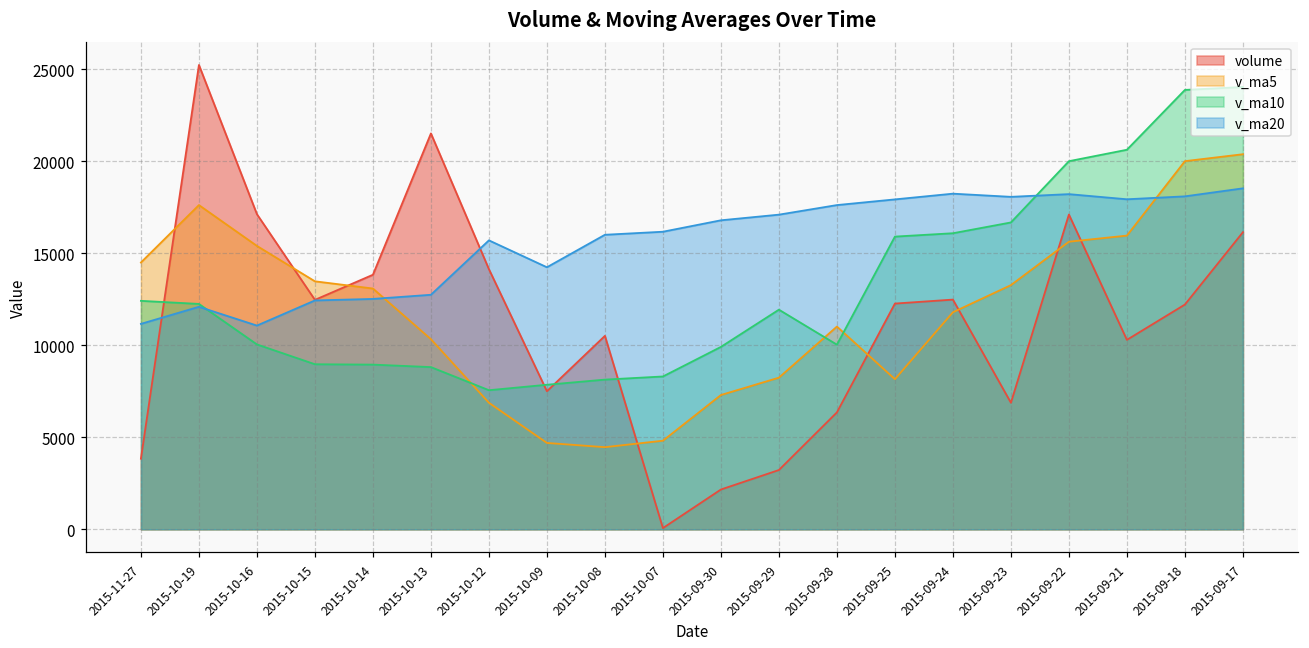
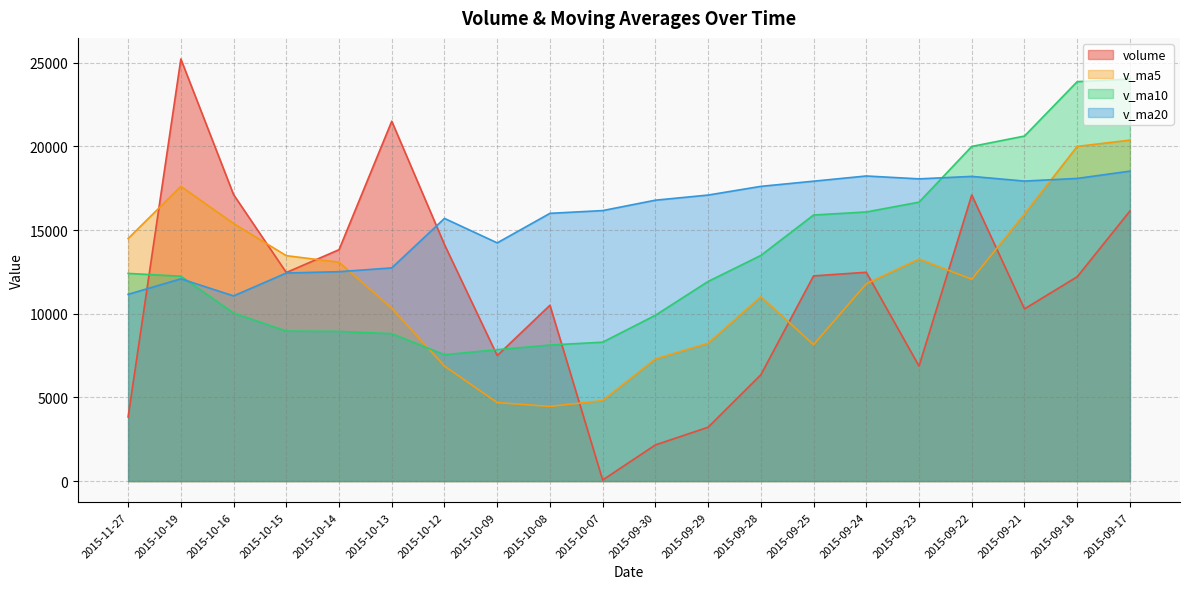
  {
    "volume": {
      "2015-11-27": 3800,
      "2015-10-19": 25200,
      "2015-10-16": 17100,
      "2015-10-14": 13800,
      "2015-10-13": 21500,
      "2015-10-12": 14100,
      "2015-10-09": 7500,
      "2015-10-08": 10500,
      "2015-10-07": 100,
      "2015-09-30": 2200,
      "2015-09-29": 3200,
      "2015-09-28": 6400,
      "2015-09-25": 12300,
      "2015-09-24": 12500,
      "2015-09-23": 6900,
      "2015-09-22": 17100,
      "2015-09-21": 10300,
      "2015-09-18": 12200,
      "2015-09-17": 16100
    },
    "v_ma5": {
      "2015-11-27": 14500,
      "2015-10-19": 17600,
      "2015-10-16": 15400,
      "2015-10-15": 13500,
      "2015-10-14": 13100,
      "2015-10-13": 10300,
      "2015-10-12": 6900,
      "2015-10-09": 4700,
      "2015-10-08": 4500,
      "2015-10-07": 4800,
      "2015-09-30": 7300,
      "2015-09-29": 8200,
      "2015-09-28": 11000,
      "2015-09-25": 8200,
      "2015-09-24": 11800,
      "2015-09-23": 13300,
-     "2015-09-22": 15600,
+     "2015-09-22": 12100,
      "2015-09-21": 16000,
      "2015-09-18": 20000,
      "2015-09-17": 20400
    },
    "v_ma10": {
      "2015-11-27": 12400,
      "2015-10-19": 12200,
      "2015-10-16": 10000,
      "2015-10-15": 9000,
      "2015-10-14": 8900,
      "2015-10-13": 8800,
      "2015-10-12": 7600,
      "2015-10-09": 7900,
      "2015-10-08": 8100,
      "2015-10-07": 8300,
      "2015-09-30": 9900,
      "2015-09-29": 11900,
-     "2015-09-28": 10000,
+     "2015-09-28": 13500,
      "2015-09-25": 15900,
      "2015-09-24": 16100,
      "2015-09-23": 16700,
      "2015-09-22": 20000,
      "2015-09-21": 20600,
      "2015-09-18": 23900
    },
    "v_ma20": {
      "2015-11-27": 11200,
      "2015-10-19": 12100,
      "2015-10-16": 11100,
      "2015-10-14": 12500,
      "2015-10-13": 12700,
      "2015-10-12": 15700,
      "2015-10-09": 14200,
      "2015-10-08": 16000,
      "2015-10-07": 16200,
      "2015-09-30": 16800,
      "2015-09-29": 17100,
      "2015-09-28": 17600,
      "2015-09-25": 17900,
      "2015-09-24": 18200,
      "2015-09-23": 18100,
      "2015-09-22": 18200,
      "2015-09-21": 17900,
      "2015-09-18": 18100,
      "2015-09-17": 18500
    }
  }
